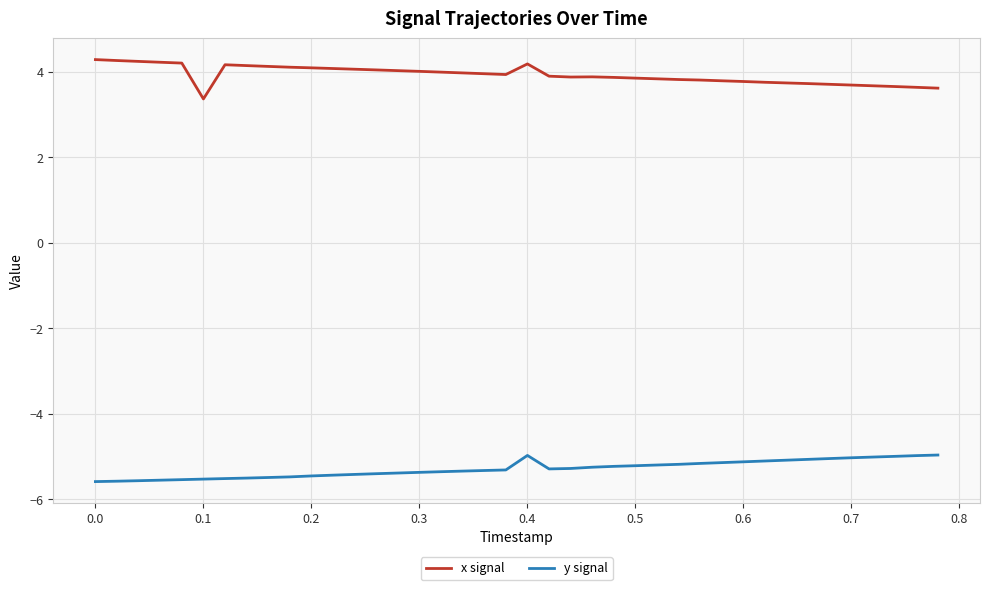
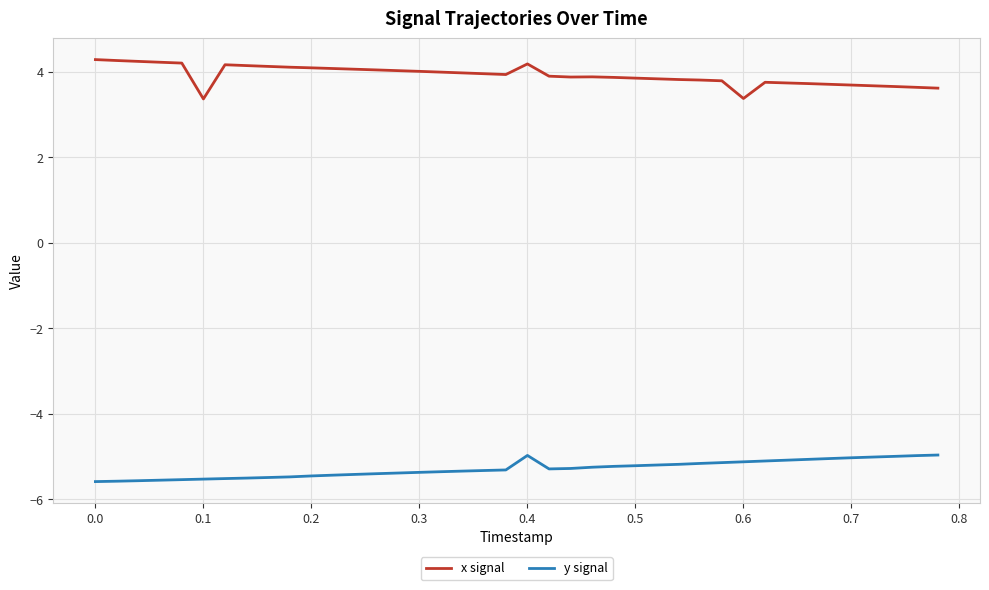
  {
    "x signal": {
      "0.0": 4.3,
      "0.1": 3.4,
      "0.2": 4.1,
      "0.3": 4.0,
      "0.4": 4.2,
      "0.5": 3.9,
-     "0.6": 3.8,
+     "0.6": 3.4,
      "0.7": 3.7
    },
    "y signal": {
      "0.0": -5.6,
      "0.1": -5.5,
      "0.2": -5.5,
      "0.3": -5.4,
      "0.4": -5.0,
      "0.5": -5.2,
      "0.6": -5.1,
      "0.7": -5.0
    }
  }
